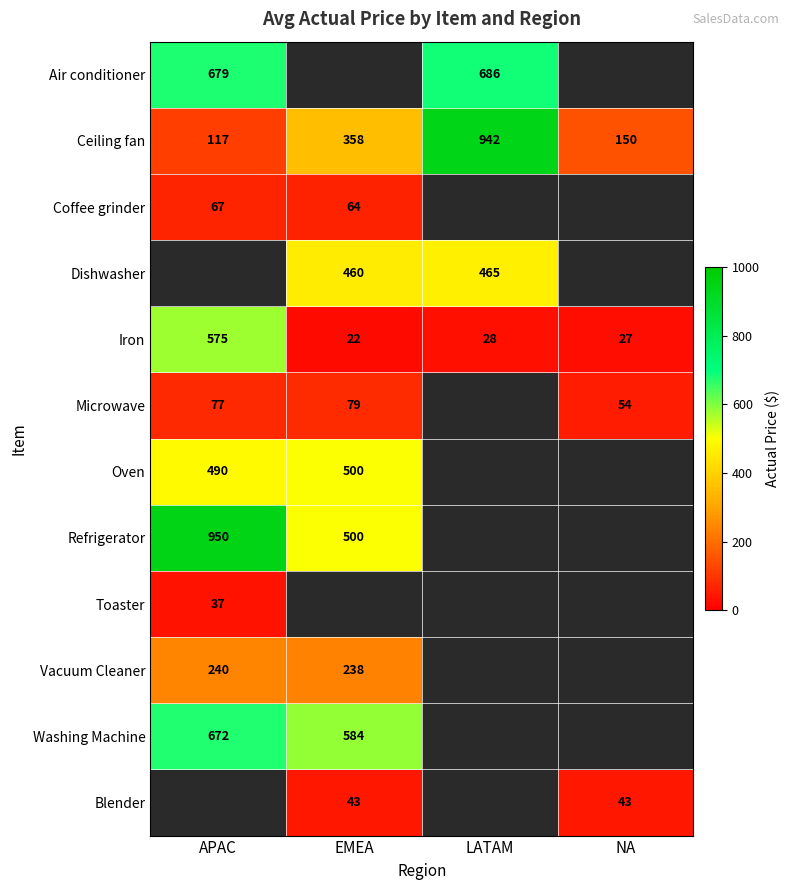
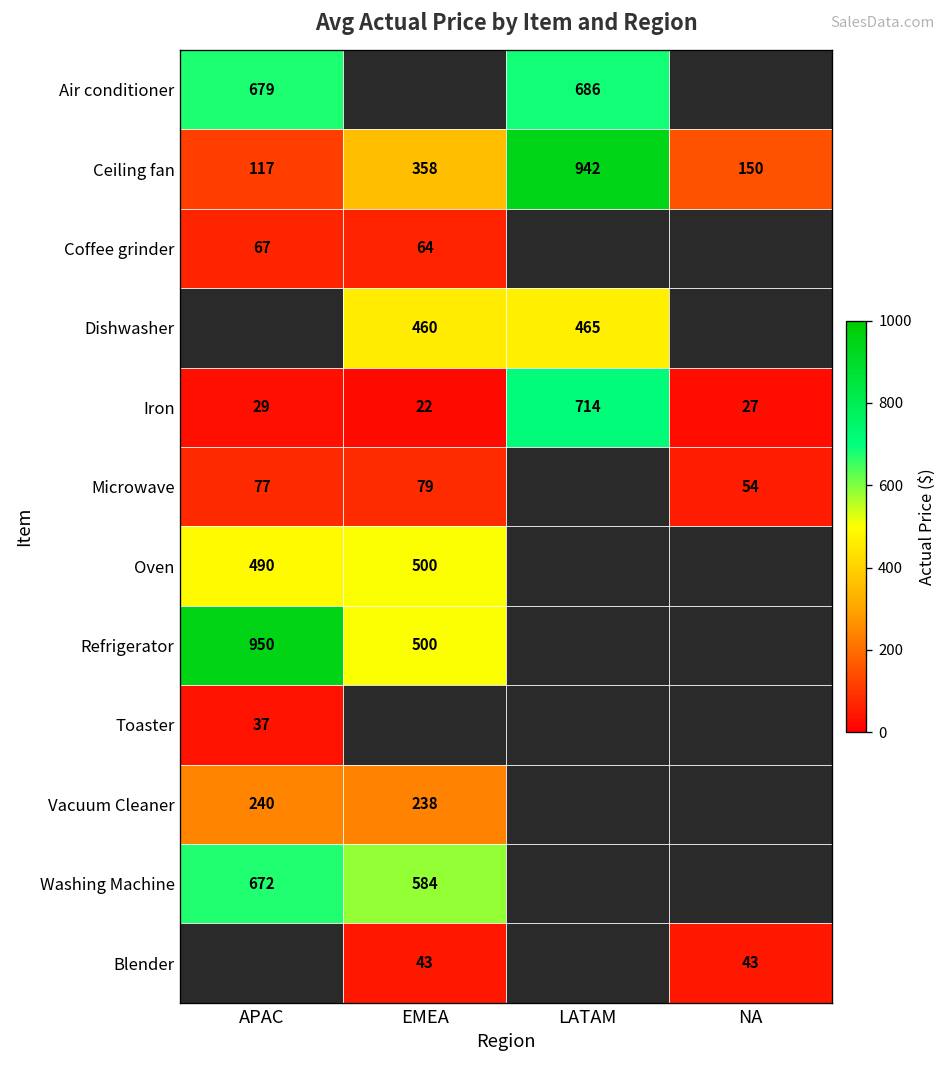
  {
    "Air conditioner": {
      "APAC": 679,
      "LATAM": 686
    },
    "Ceiling fan": {
      "APAC": 117,
      "EMEA": 358,
      "LATAM": 942,
      "NA": 150
    },
    "Coffee grinder": {
      "APAC": 67,
      "EMEA": 64
    },
    "Dishwasher": {
      "EMEA": 460,
      "LATAM": 465
    },
    "Iron": {
-     "APAC": 575,
+     "APAC": 29,
      "EMEA": 22,
-     "LATAM": 28,
+     "LATAM": 714,
      "NA": 27
    },
    "Microwave": {
      "APAC": 77,
      "EMEA": 79,
      "NA": 54
    },
    "Oven": {
      "APAC": 490,
      "EMEA": 500
    },
    "Refrigerator": {
      "APAC": 950,
      "EMEA": 500
    },
    "Toaster": {
      "APAC": 37
    },
    "Vacuum Cleaner": {
      "APAC": 240,
      "EMEA": 238
    },
    "Washing Machine": {
      "APAC": 672,
      "EMEA": 584
    },
    "Blender": {
      "EMEA": 43,
      "NA": 43
    }
  }
